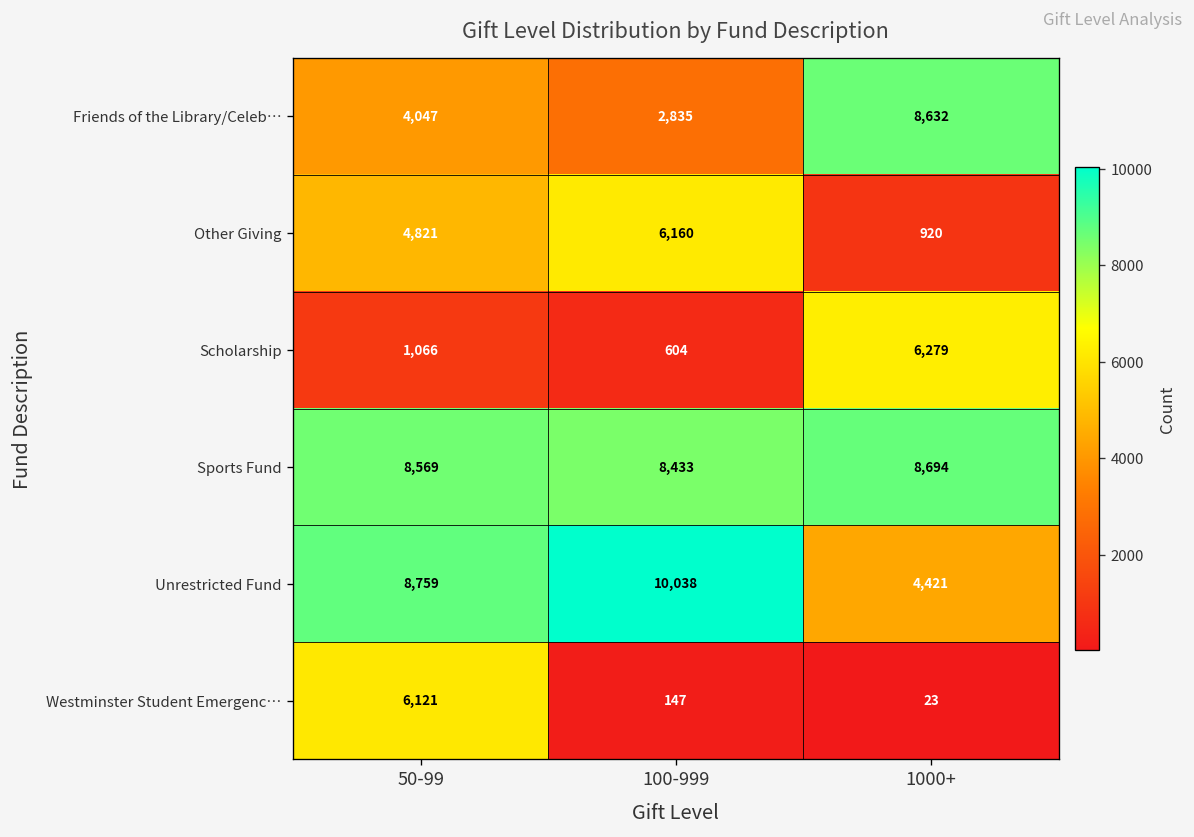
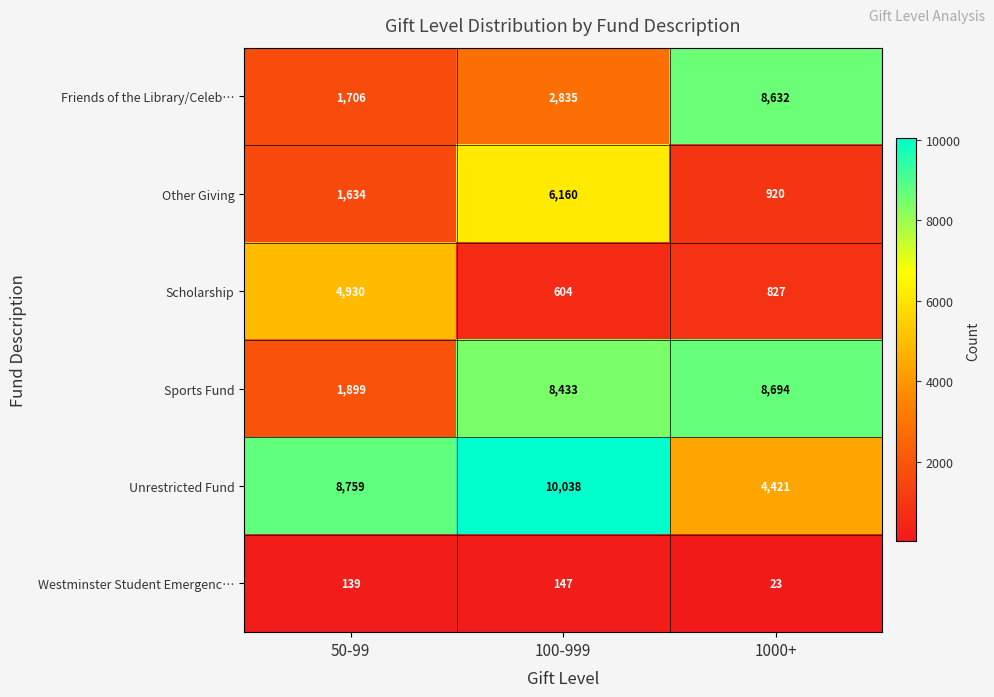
  {
    "Friends of the Library/Celeb…": {
-     "50-99": "4,047",
+     "50-99": "1,706",
      "100-999": "2,835",
      "1000+": "8,632"
    },
    "Other Giving": {
-     "50-99": "4,821",
+     "50-99": "1,634",
      "100-999": "6,160",
      "1000+": "920"
    },
    "Scholarship": {
-     "50-99": "1,066",
+     "50-99": "4,930",
      "100-999": "604",
-     "1000+": "6,279"
+     "1000+": "827"
    },
    "Sports Fund": {
-     "50-99": "8,569",
+     "50-99": "1,899",
      "100-999": "8,433",
      "1000+": "8,694"
    },
    "Unrestricted Fund": {
      "50-99": "8,759",
      "100-999": "10,038",
      "1000+": "4,421"
    },
    "Westminster Student Emergenc…": {
-     "50-99": "6,121",
+     "50-99": "139",
      "100-999": "147",
      "1000+": "23"
    }
  }
